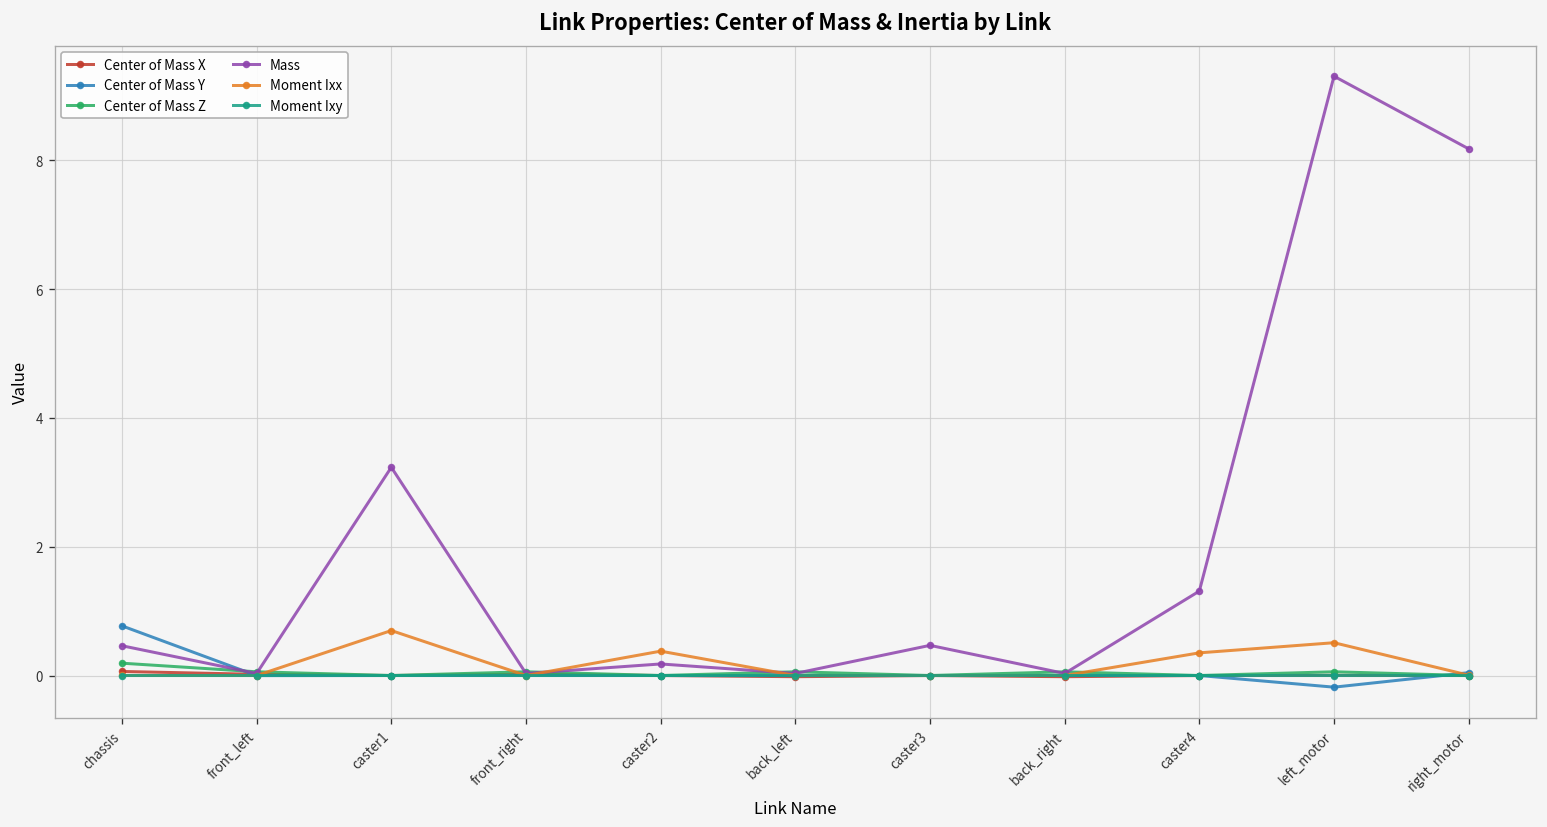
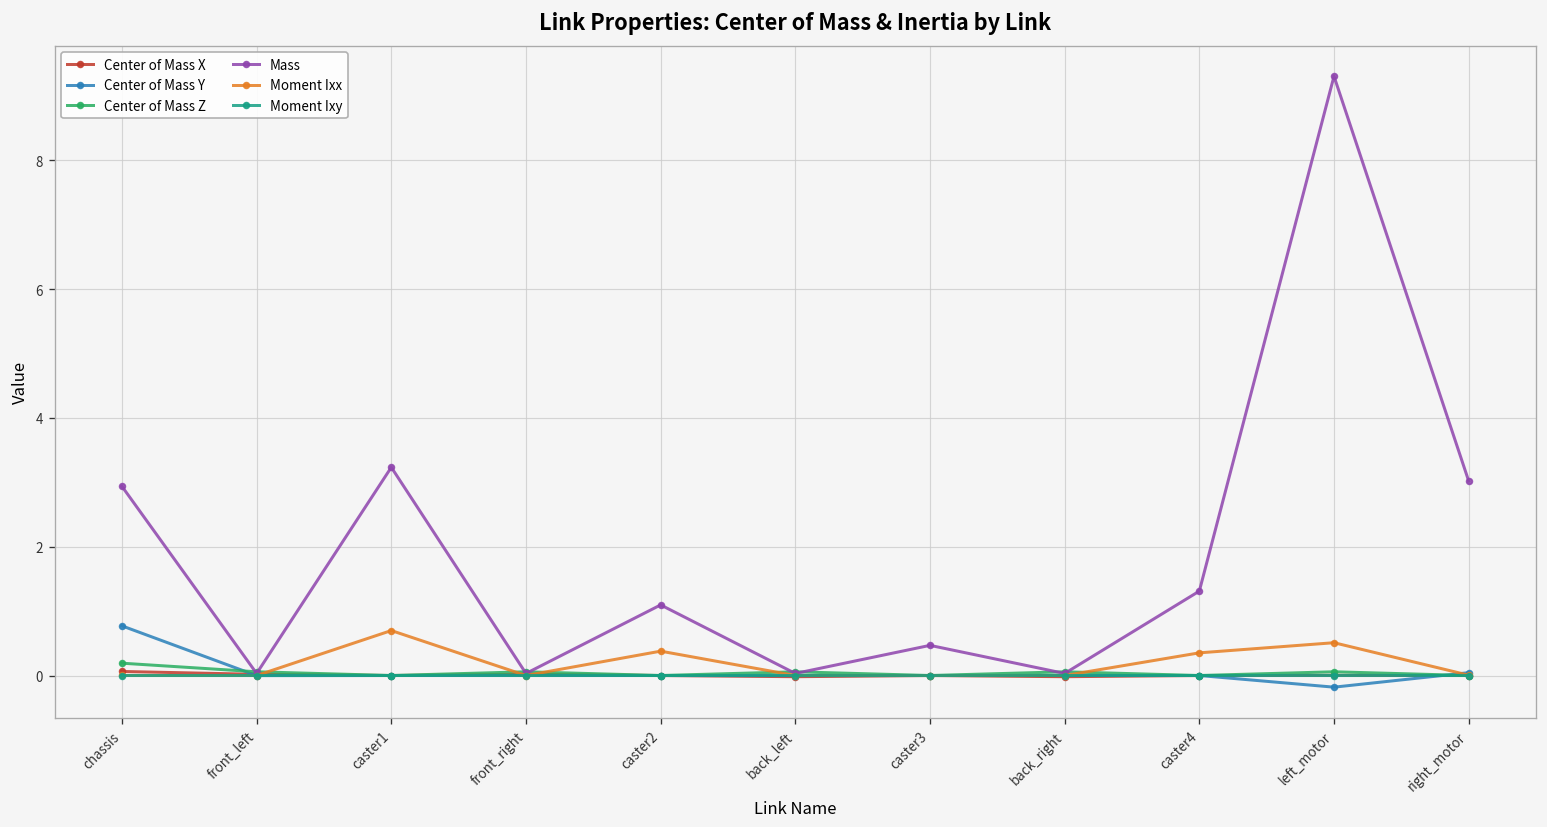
  {
    "Center of Mass X": {
      "chassis": 0.1
    },
    "Center of Mass Y": {
      "chassis": 0.8,
      "left_motor": -0.2
    },
    "Mass": {
-     "chassis": 0.5,
+     "chassis": 2.9,
      "caster1": 3.2,
-     "caster2": 0.2,
+     "caster2": 1.1,
      "caster3": 0.5,
      "caster4": 1.3,
      "left_motor": 9.3,
-     "right_motor": 8.2
+     "right_motor": 3.0
    },
    "Moment Ixx": {
      "caster1": 0.7,
      "caster2": 0.4,
      "caster4": 0.4,
      "left_motor": 0.5
    }
  }
